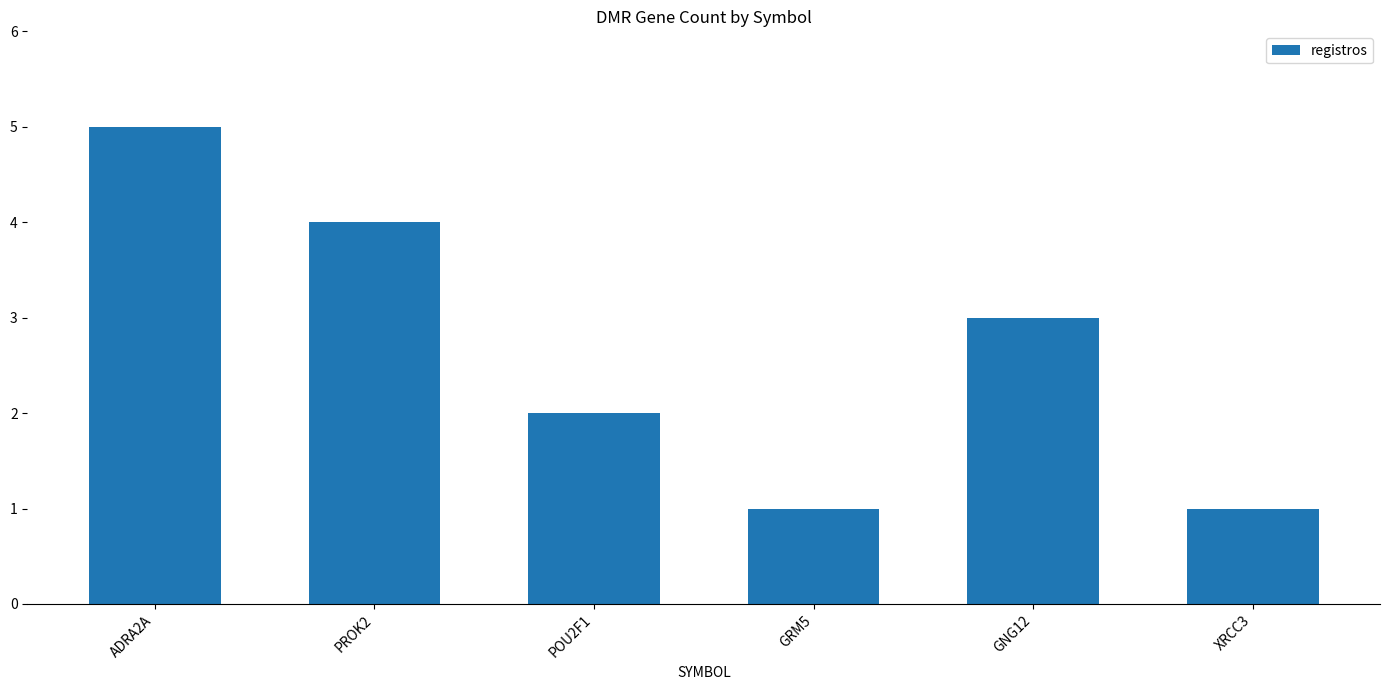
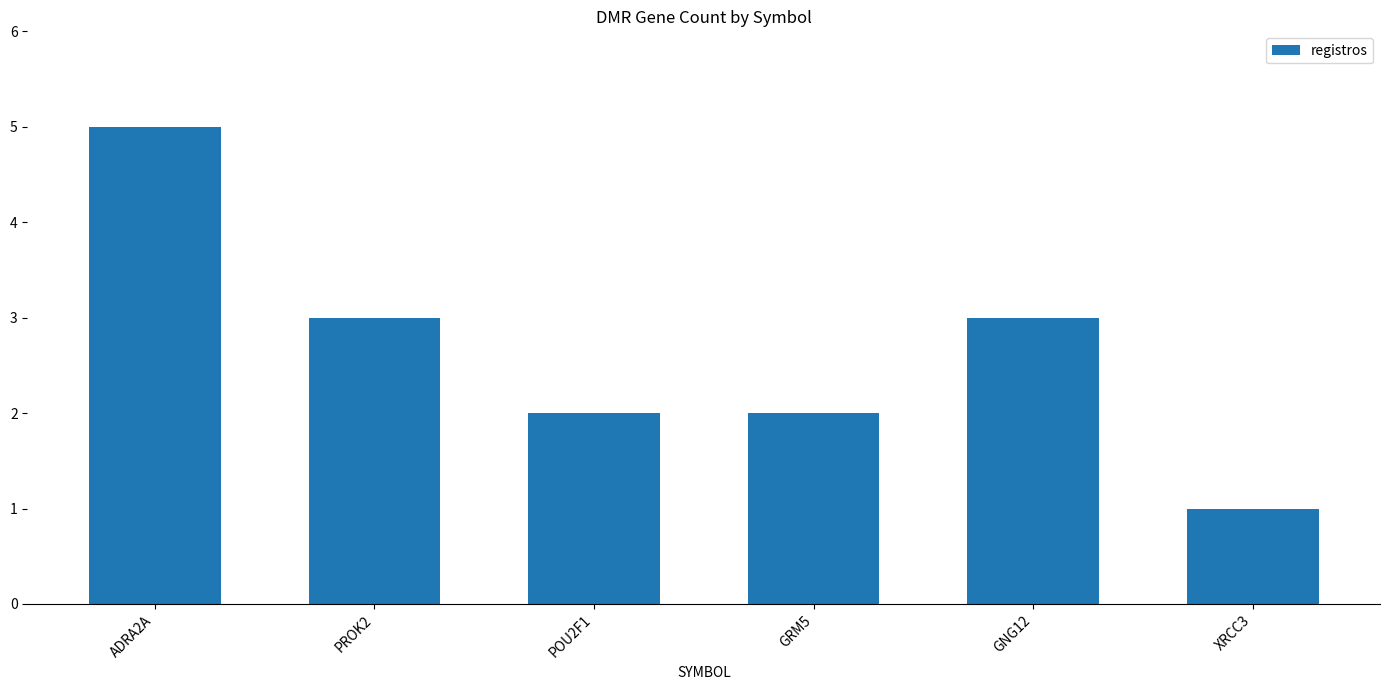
  {
    "ADRA2A": 5,
-   "PROK2": 4,
+   "PROK2": 3,
    "POU2F1": 2,
-   "GRM5": 1,
+   "GRM5": 2,
    "GNG12": 3,
    "XRCC3": 1
  }
